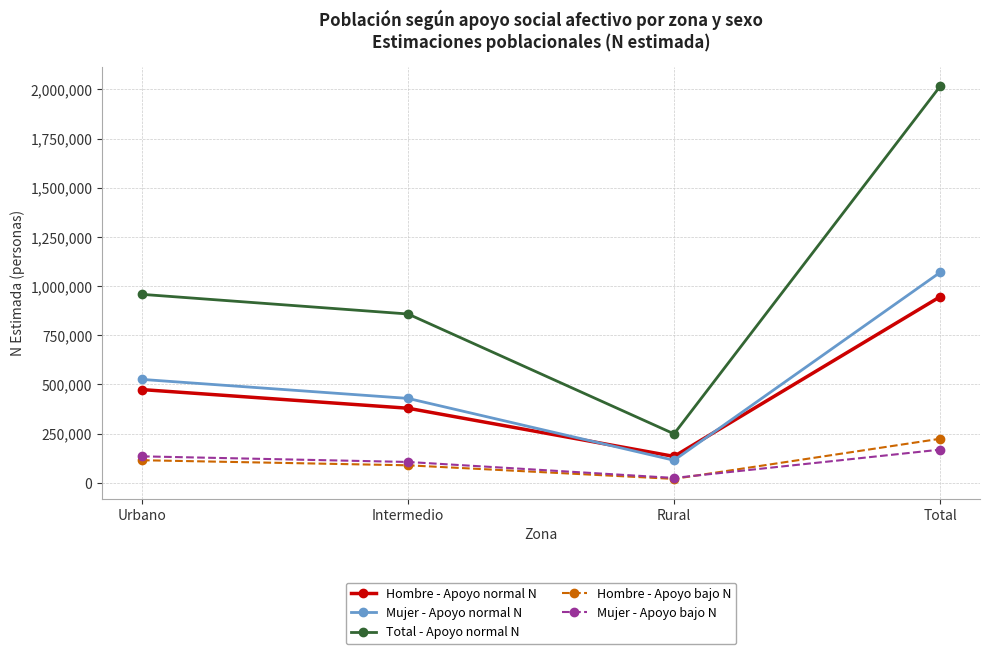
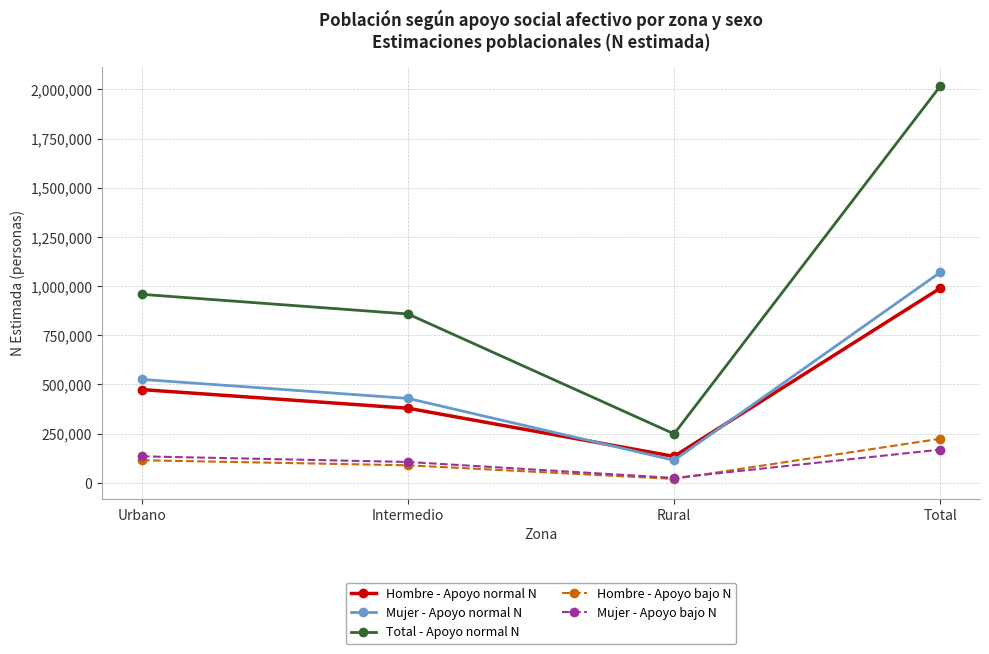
  {
    "Hombre - Apoyo normal N": {
      "Urbano": "470,000",
      "Intermedio": "380,000",
      "Rural": "130,000",
-     "Total": "950,000"
+     "Total": "990,000"
    },
    "Mujer - Apoyo normal N": {
      "Urbano": "530,000",
      "Intermedio": "430,000",
      "Rural": "110,000",
      "Total": "1,070,000"
    },
    "Total - Apoyo normal N": {
      "Urbano": "960,000",
      "Intermedio": "860,000",
      "Rural": "250,000",
      "Total": "2,020,000"
    },
    "Hombre - Apoyo bajo N": {
      "Urbano": "110,000",
      "Intermedio": "90,000",
      "Total": "220,000"
    },
    "Mujer - Apoyo bajo N": {
      "Urbano": "130,000",
      "Intermedio": "110,000",
      "Total": "170,000"
    }
  }
